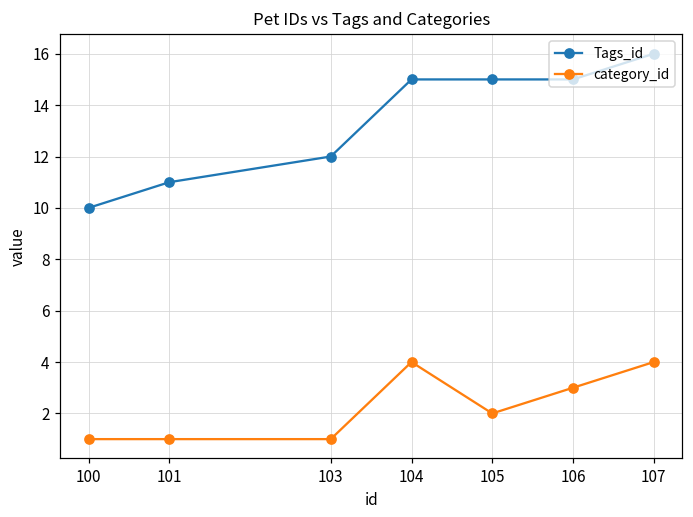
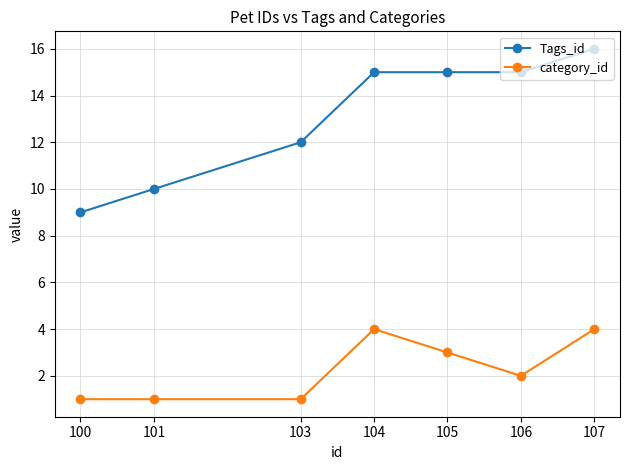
  {
    "Tags_id": {
-     "100": 10,
-     "101": 11,
+     "100": 9,
+     "101": 10,
      "103": 12,
      "104": 15,
      "105": 15
    },
    "category_id": {
      "100": 1,
      "101": 1,
      "103": 1,
      "104": 4,
-     "105": 2,
-     "106": 3,
+     "105": 3,
+     "106": 2,
      "107": 4
    }
  }
